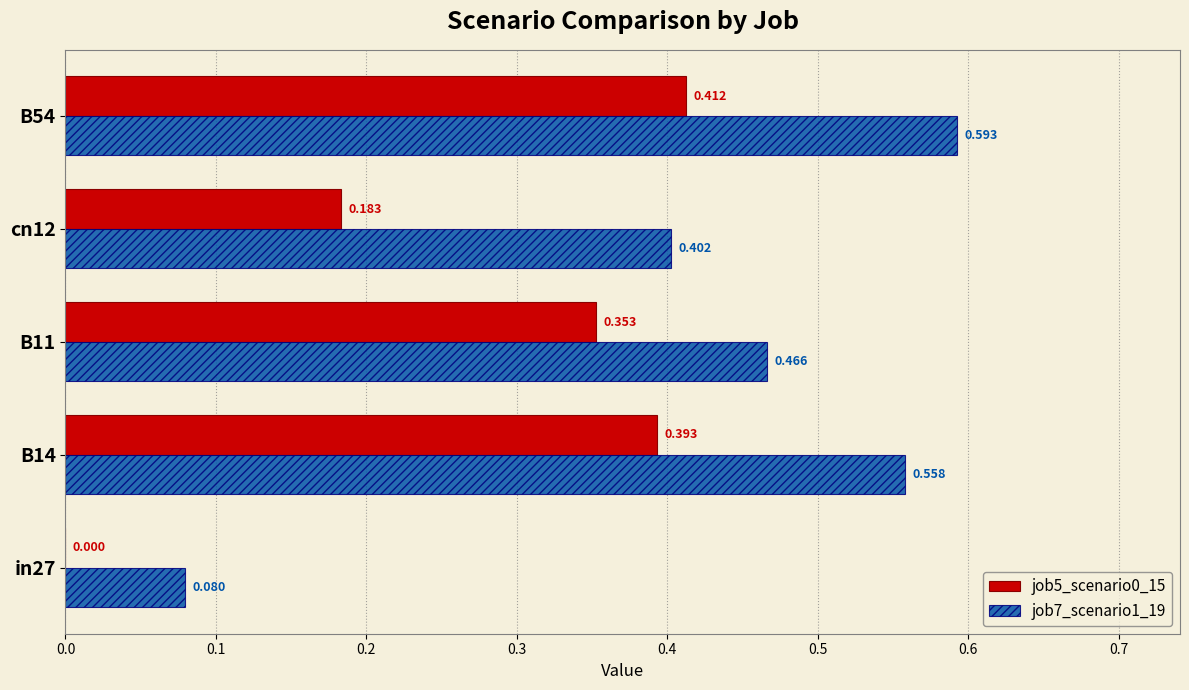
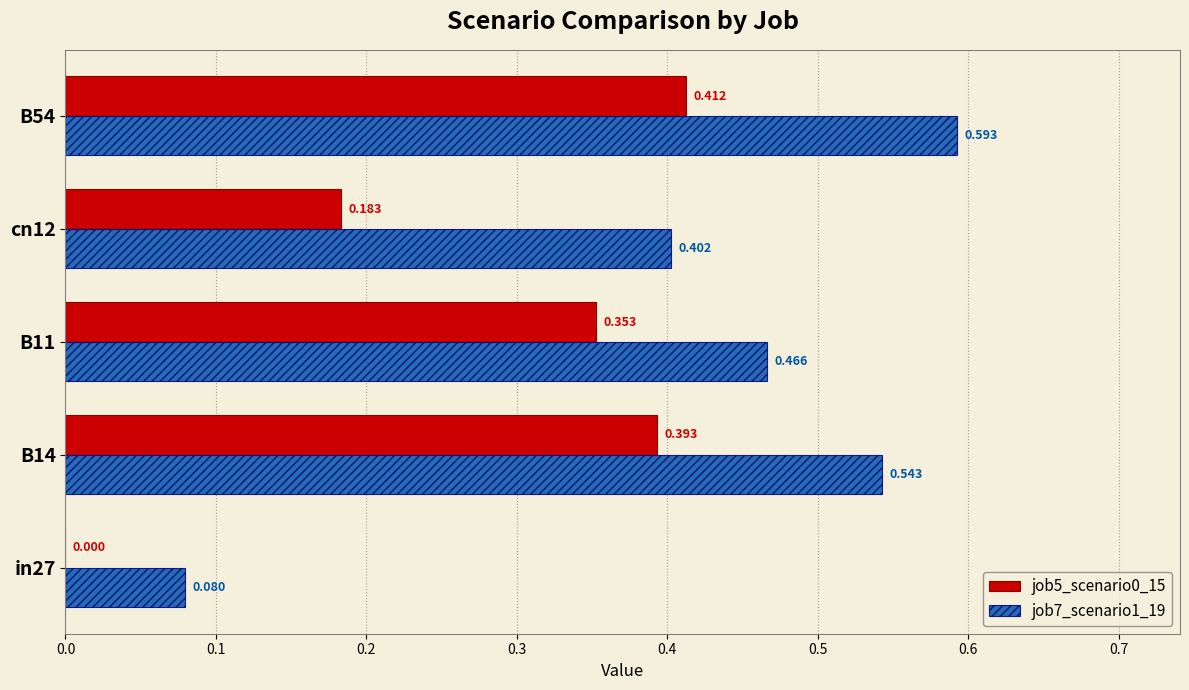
  {
    "job5_scenario0_15": {
      "B54": 0.412,
      "cn12": 0.183,
      "B11": 0.353,
      "B14": 0.393,
      "in27": 0.000
    },
    "job7_scenario1_19": {
      "B54": 0.593,
      "cn12": 0.402,
      "B11": 0.466,
-     "B14": 0.558,
+     "B14": 0.543,
      "in27": 0.080
    }
  }
